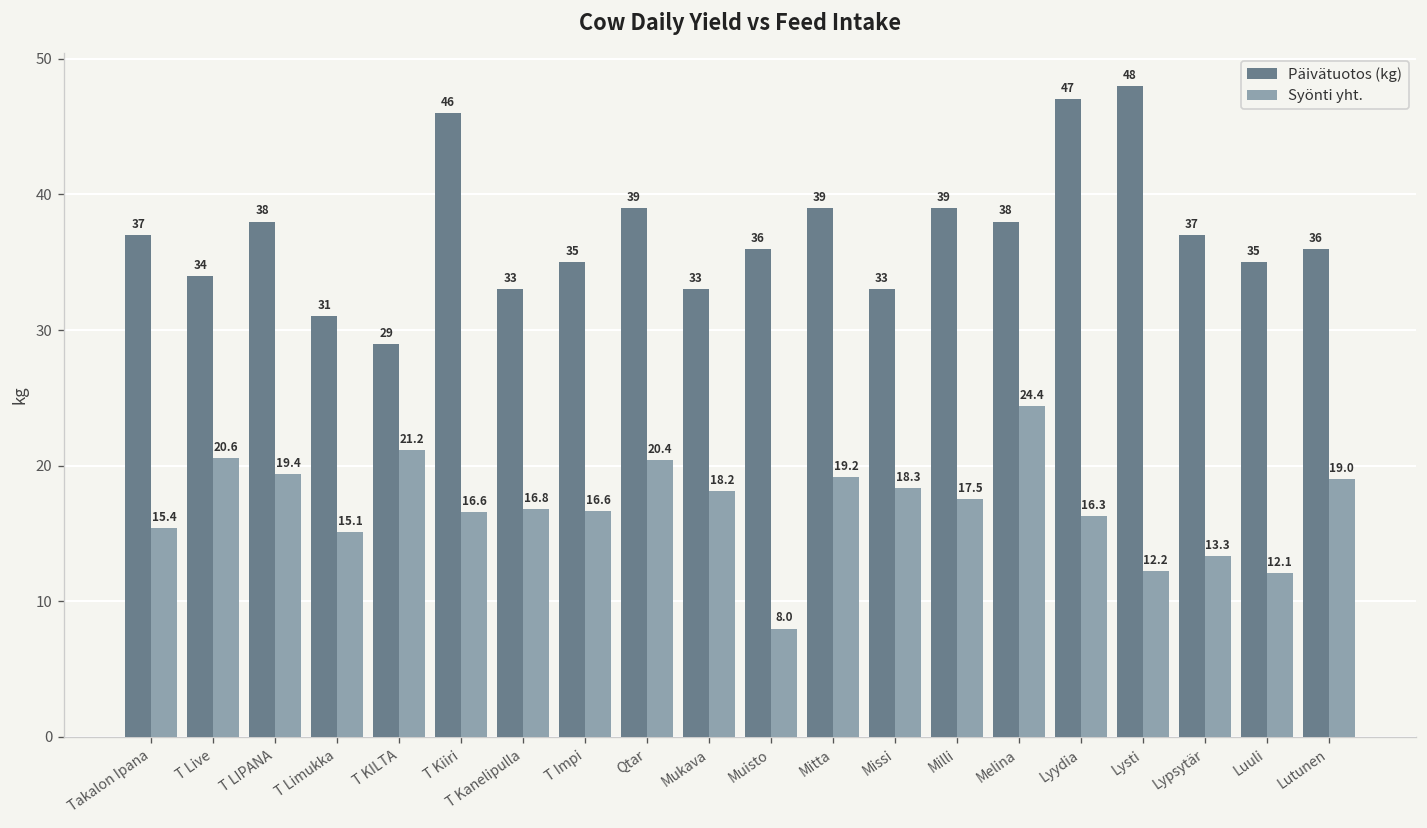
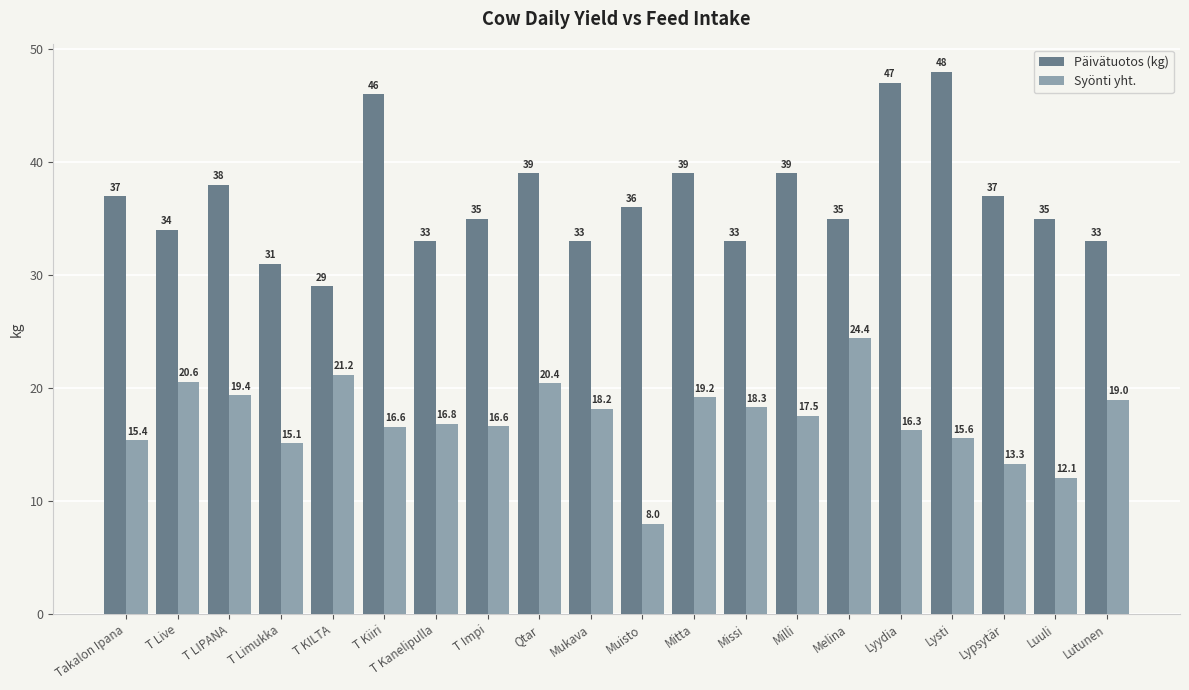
  {
    "Päivätuotos (kg)": {
      "Takalon Ipana": 37,
      "T Live": 34,
      "T LIPANA": 38,
      "T Limukka": 31,
      "T KILTA": 29,
      "T Kiiri": 46,
      "T Kanelipulla": 33,
      "T Impi": 35,
      "Qtar": 39,
      "Mukava": 33,
      "Muisto": 36,
      "Mitta": 39,
      "Missi": 33,
      "Milli": 39,
-     "Melina": 38,
+     "Melina": 35,
      "Lyydia": 47,
      "Lysti": 48,
      "Lypsytär": 37,
      "Luuli": 35,
-     "Lutunen": 36
+     "Lutunen": 33
    },
    "Syönti yht.": {
      "Takalon Ipana": 15.4,
      "T Live": 20.6,
      "T LIPANA": 19.4,
      "T Limukka": 15.1,
      "T KILTA": 21.2,
      "T Kiiri": 16.6,
      "T Kanelipulla": 16.8,
      "T Impi": 16.6,
      "Qtar": 20.4,
      "Mukava": 18.2,
      "Muisto": 8.0,
      "Mitta": 19.2,
      "Missi": 18.3,
      "Milli": 17.5,
      "Melina": 24.4,
      "Lyydia": 16.3,
-     "Lysti": 12.2,
+     "Lysti": 15.6,
      "Lypsytär": 13.3,
      "Luuli": 12.1,
      "Lutunen": 19.0
    }
  }
